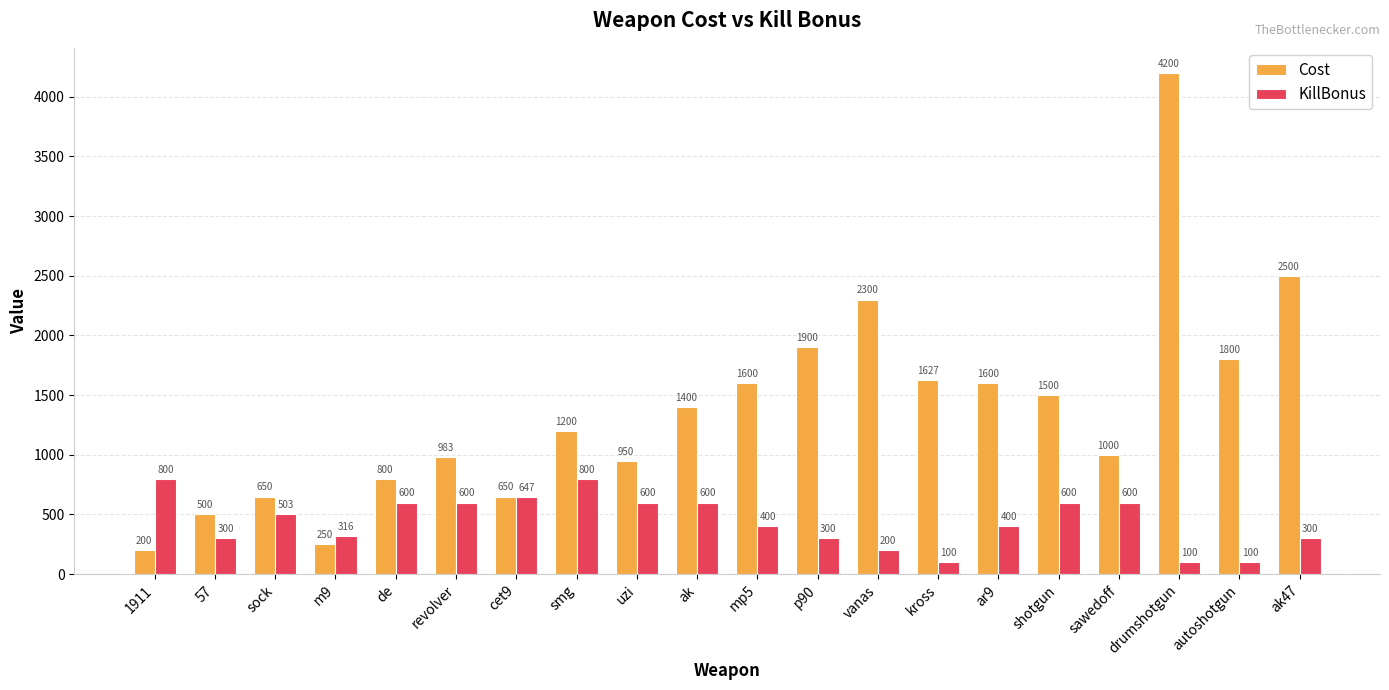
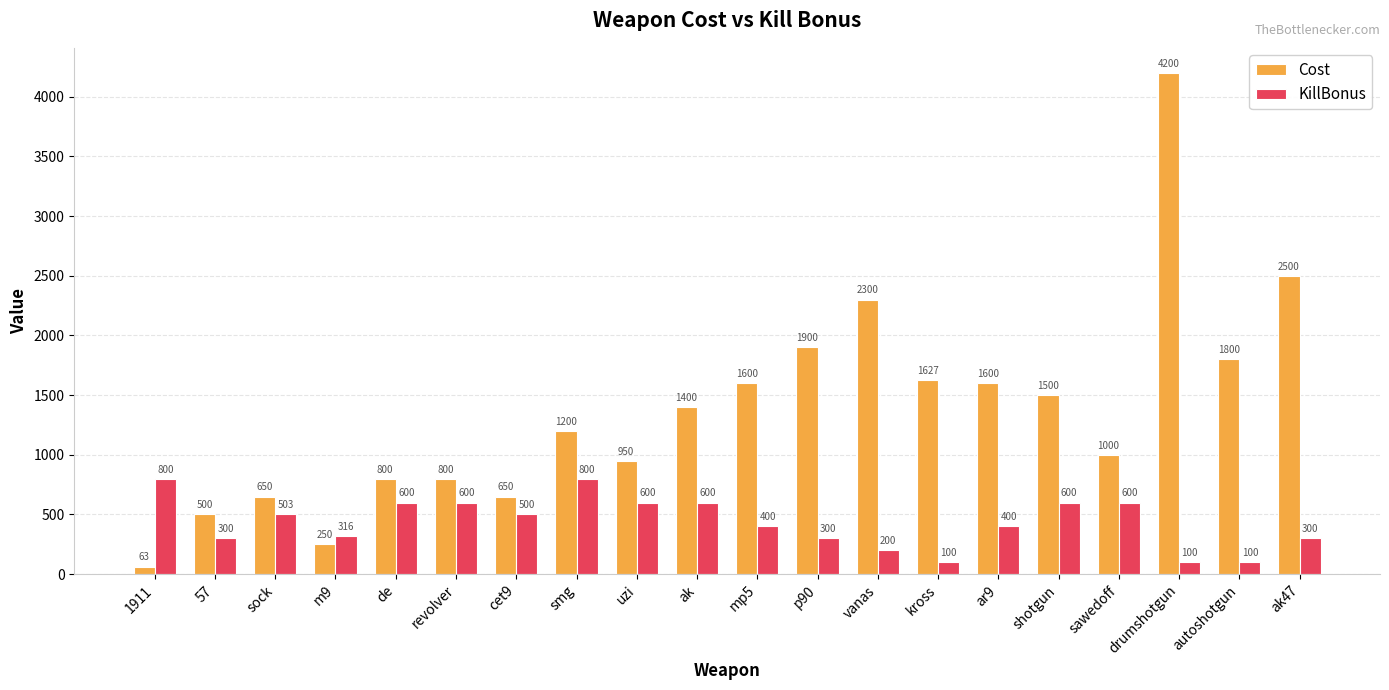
  {
    "Cost": {
-     "1911": 200,
+     "1911": 63,
      "57": 500,
      "sock": 650,
      "m9": 250,
      "de": 800,
-     "revolver": 983,
+     "revolver": 800,
      "cet9": 650,
      "smg": 1200,
      "uzi": 950,
      "ak": 1400,
      "mp5": 1600,
      "p90": 1900,
      "vanas": 2300,
      "kross": 1627,
      "ar9": 1600,
      "shotgun": 1500,
      "sawedoff": 1000,
      "drumshotgun": 4200,
      "autoshotgun": 1800,
      "ak47": 2500
    },
    "KillBonus": {
      "1911": 800,
      "57": 300,
      "sock": 503,
      "m9": 316,
      "de": 600,
      "revolver": 600,
-     "cet9": 647,
+     "cet9": 500,
      "smg": 800,
      "uzi": 600,
      "ak": 600,
      "mp5": 400,
      "p90": 300,
      "vanas": 200,
      "kross": 100,
      "ar9": 400,
      "shotgun": 600,
      "sawedoff": 600,
      "drumshotgun": 100,
      "autoshotgun": 100,
      "ak47": 300
    }
  }
